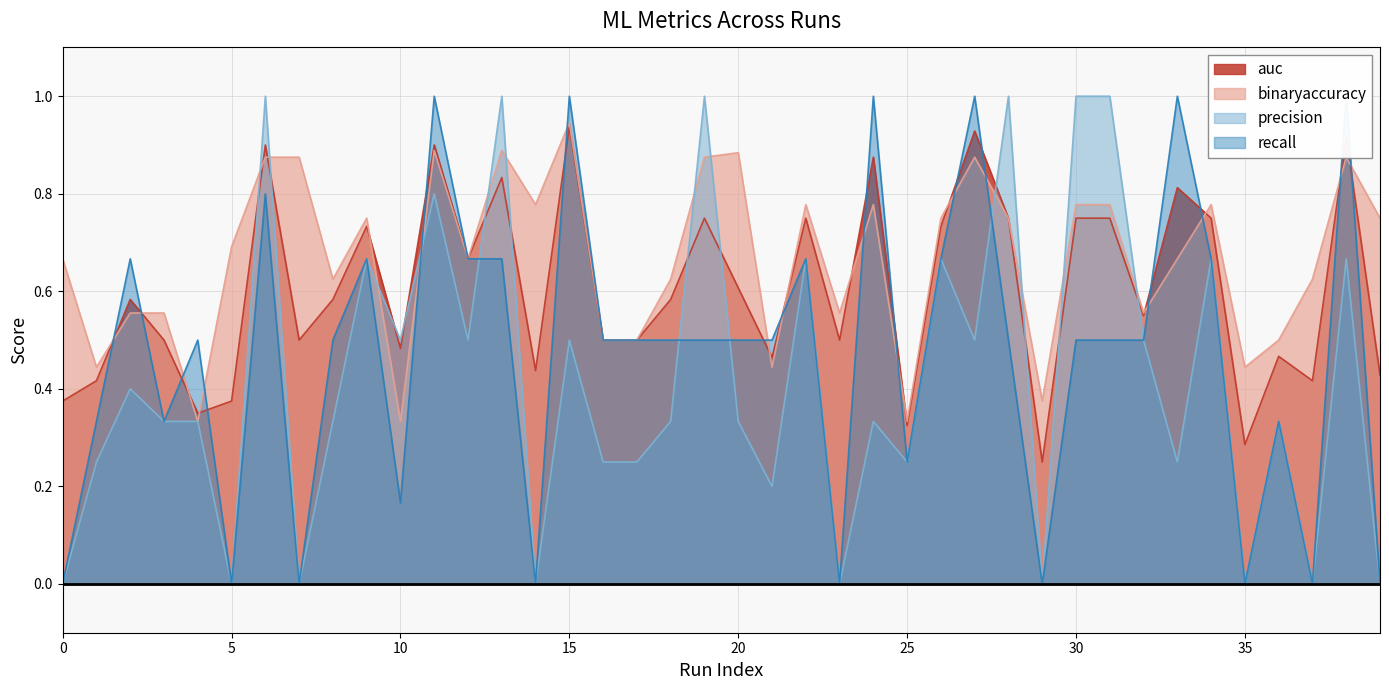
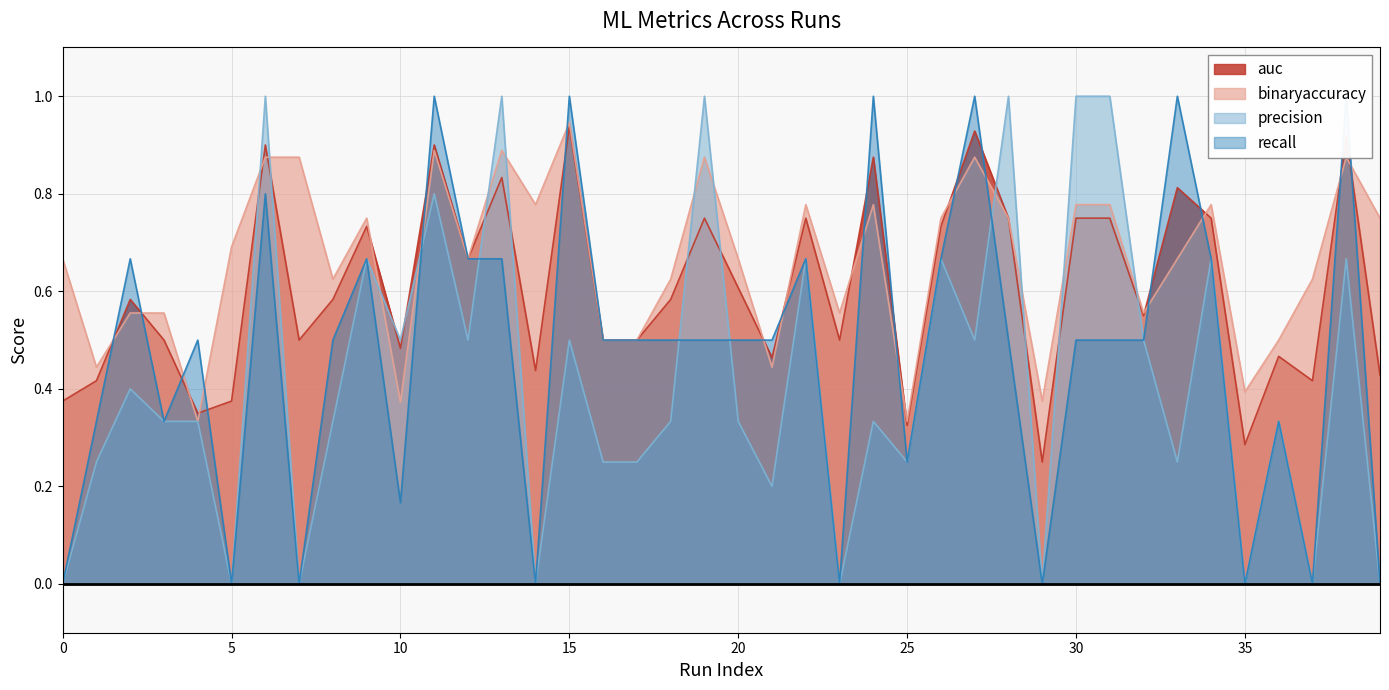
  {
    "auc": {
      "0": 0.38,
      "5": 0.38,
      "10": 0.48,
      "15": 0.94,
      "20": 0.61,
      "25": 0.33,
      "30": 0.75,
      "35": 0.29
    },
    "binaryaccuracy": {
      "0": 0.67,
      "5": 0.69,
-     "10": 0.33,
+     "10": 0.37,
      "15": 0.95,
-     "20": 0.88,
+     "20": 0.67,
      "25": 0.33,
      "30": 0.78,
-     "35": 0.44
+     "35": 0.39
    }
  }
